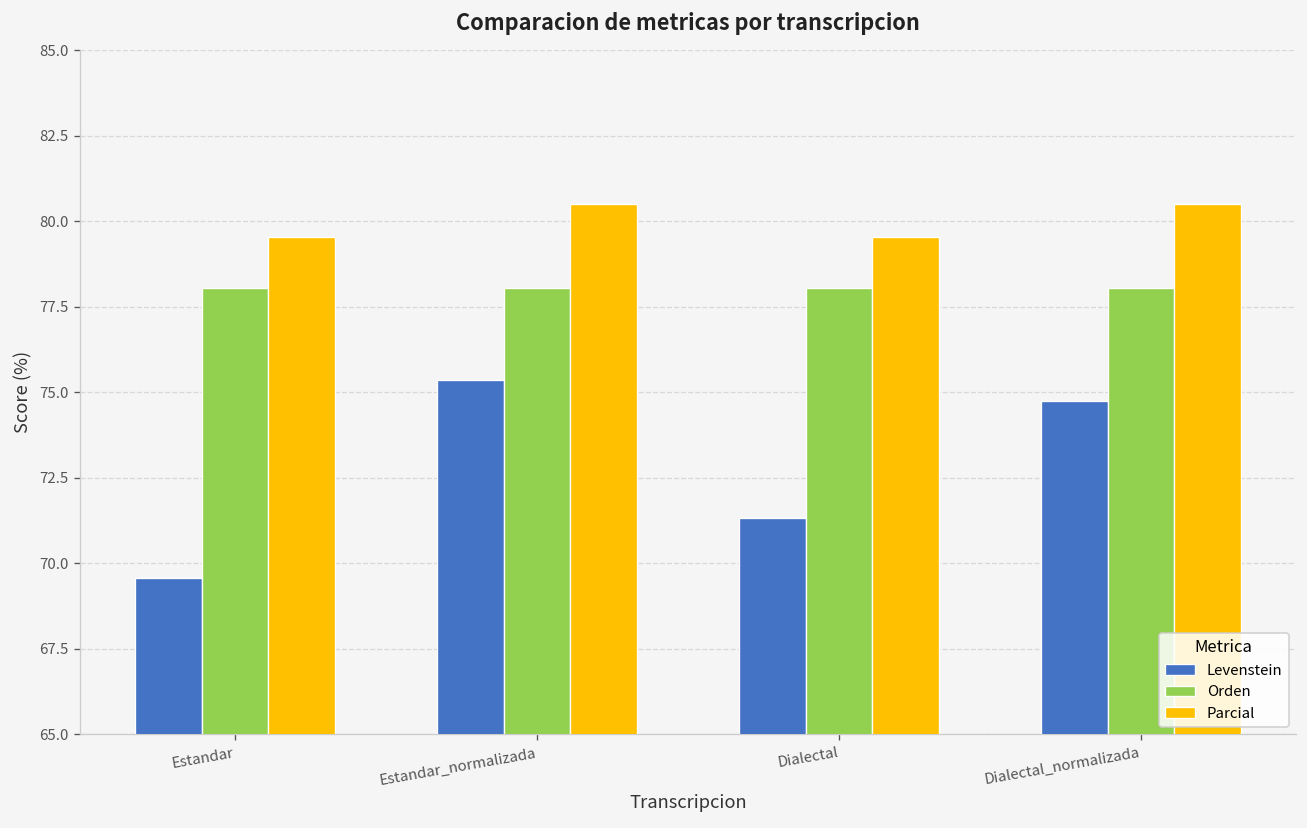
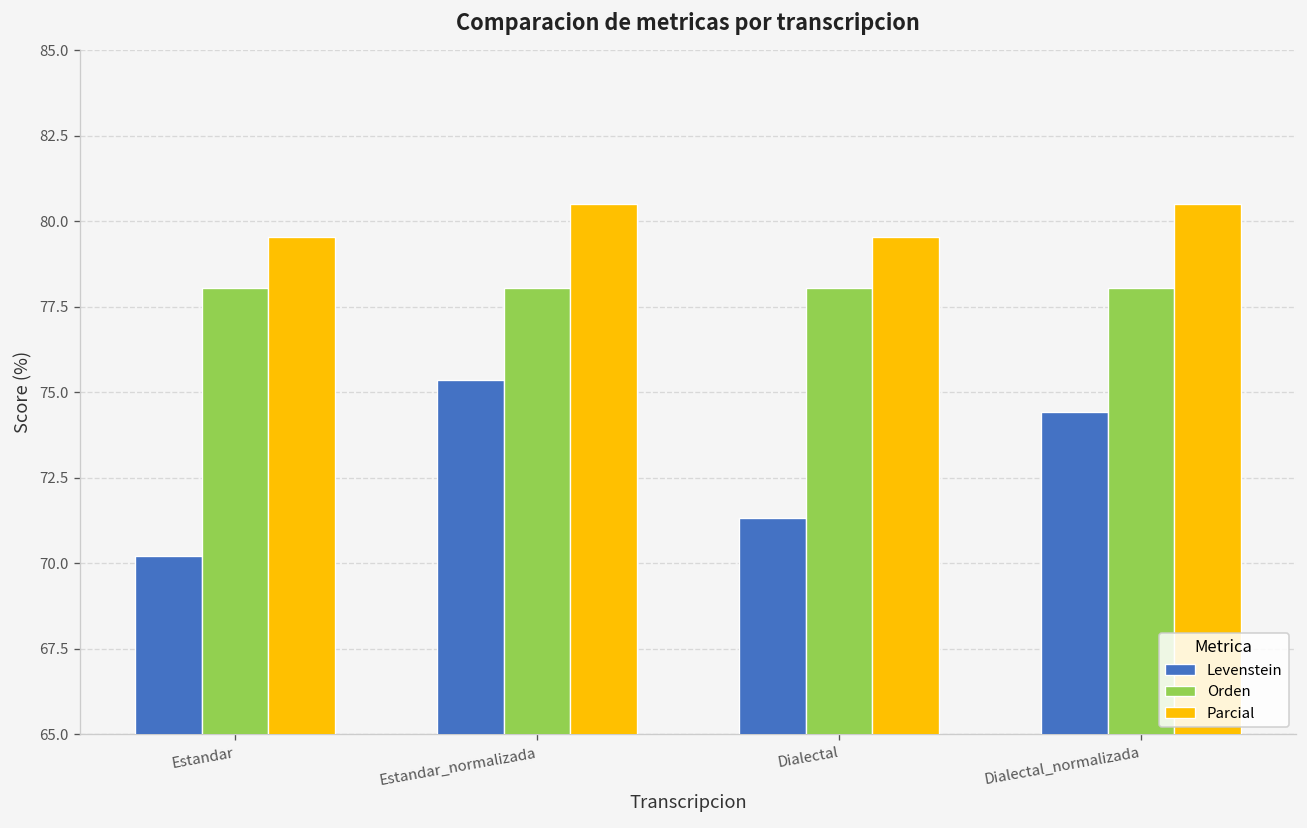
  {
    "Levenstein": {
-     "Estandar": 69.6,
+     "Estandar": 70.2,
      "Estandar_normalizada": 75.4,
      "Dialectal": 71.3,
-     "Dialectal_normalizada": 74.7
+     "Dialectal_normalizada": 74.4
    },
    "Orden": {
      "Estandar": 78.0,
      "Estandar_normalizada": 78.0,
      "Dialectal": 78.0,
      "Dialectal_normalizada": 78.0
    },
    "Parcial": {
      "Estandar": 79.5,
      "Estandar_normalizada": 80.5,
      "Dialectal": 79.5,
      "Dialectal_normalizada": 80.5
    }
  }
